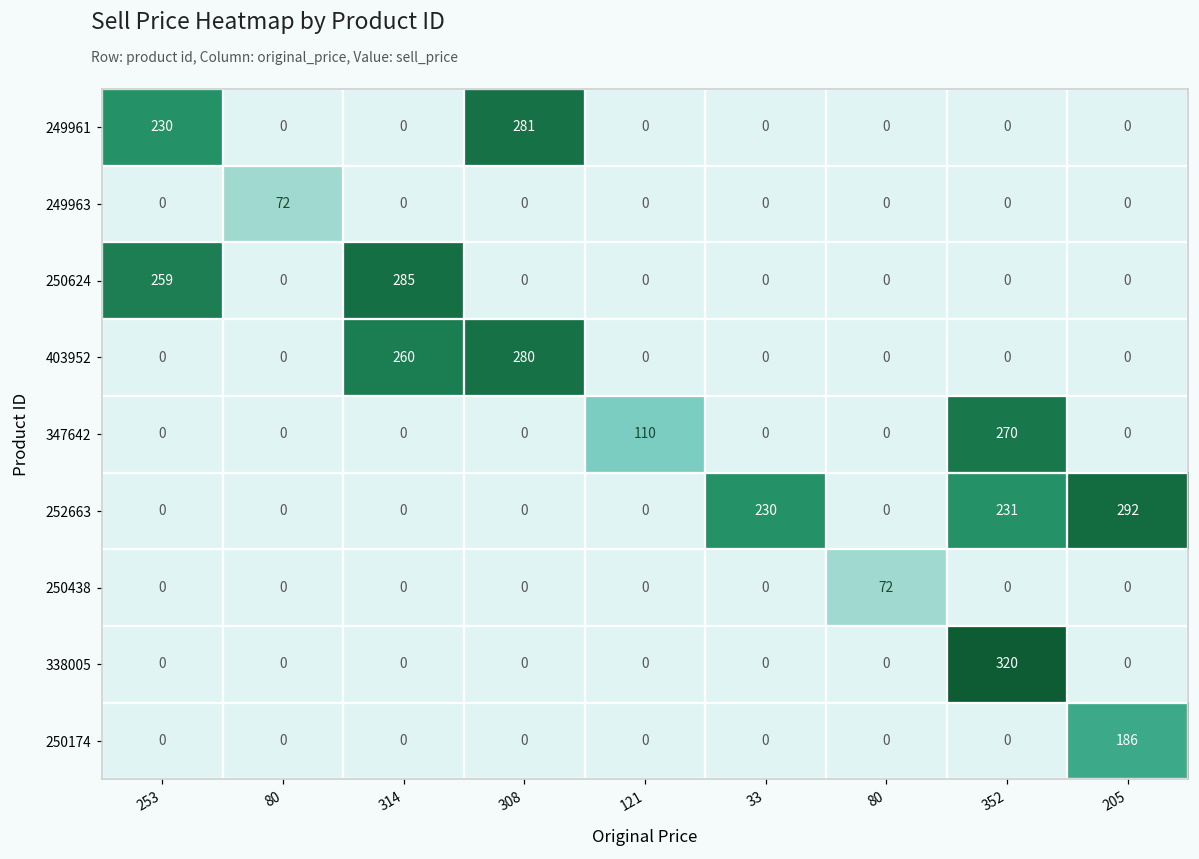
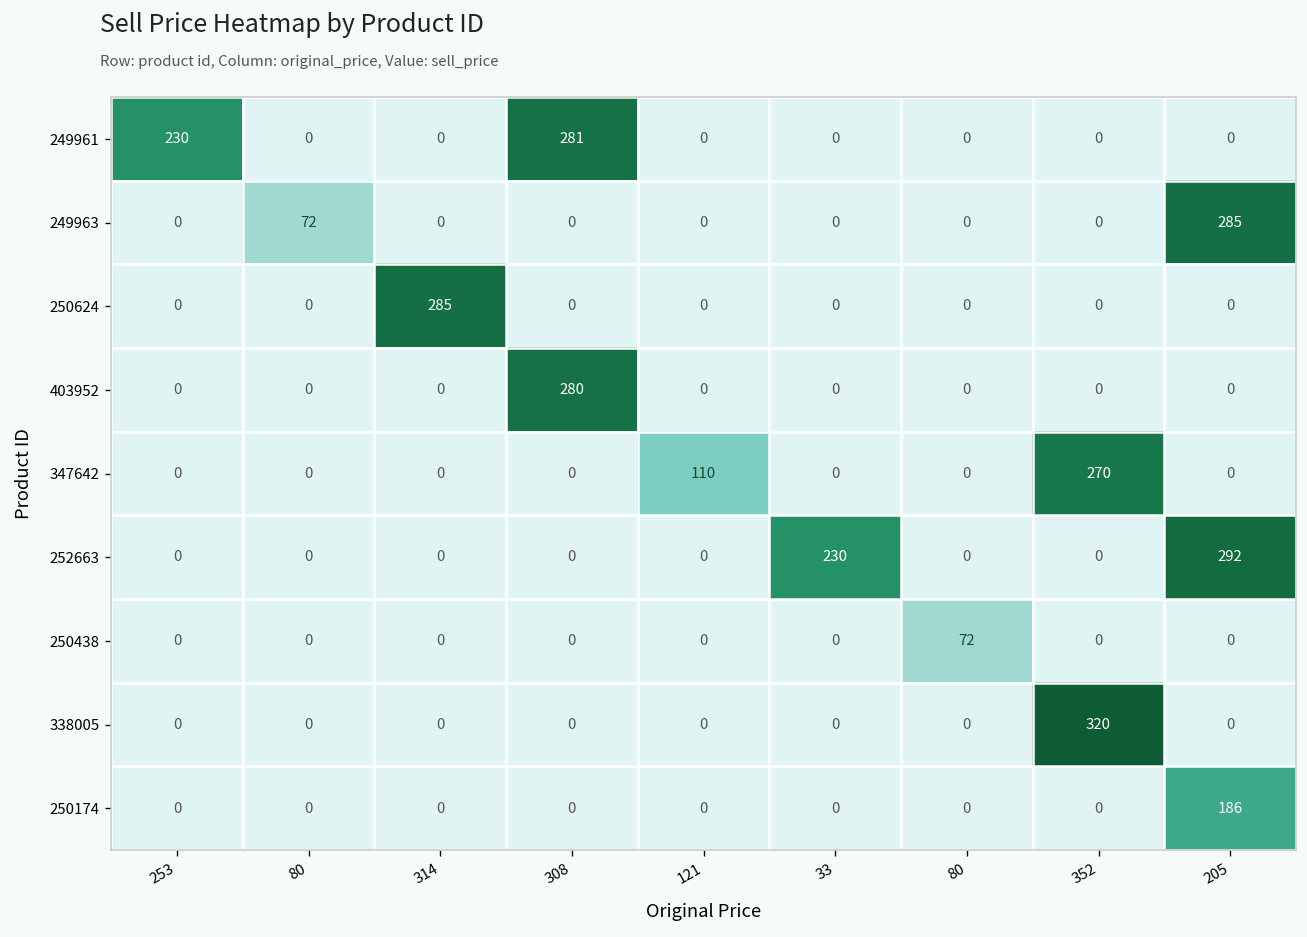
  {
    "249961": {
      "253": 230,
      "314": 0,
      "308": 281,
      "121": 0,
      "33": 0,
      "352": 0,
      "205": 0
    },
    "249963": {
      "253": 0,
      "314": 0,
      "308": 0,
      "121": 0,
      "33": 0,
      "352": 0,
-     "205": 0
+     "205": 285
    },
    "250624": {
-     "253": 259,
+     "253": 0,
      "314": 285,
      "308": 0,
      "121": 0,
      "33": 0,
      "352": 0,
      "205": 0
    },
    "403952": {
      "253": 0,
-     "314": 260,
+     "314": 0,
      "308": 280,
      "121": 0,
      "33": 0,
      "352": 0,
      "205": 0
    },
    "347642": {
      "253": 0,
      "314": 0,
      "308": 0,
      "121": 110,
      "33": 0,
      "352": 270,
      "205": 0
    },
    "252663": {
      "253": 0,
      "314": 0,
      "308": 0,
      "121": 0,
      "33": 230,
-     "352": 231,
+     "352": 0,
      "205": 292
    },
    "250438": {
      "253": 0,
      "314": 0,
      "308": 0,
      "121": 0,
      "33": 0,
      "352": 0,
      "205": 0
    },
    "338005": {
      "253": 0,
      "314": 0,
      "308": 0,
      "121": 0,
      "33": 0,
      "352": 320,
      "205": 0
    },
    "250174": {
      "253": 0,
      "314": 0,
      "308": 0,
      "121": 0,
      "33": 0,
      "352": 0,
      "205": 186
    }
  }
